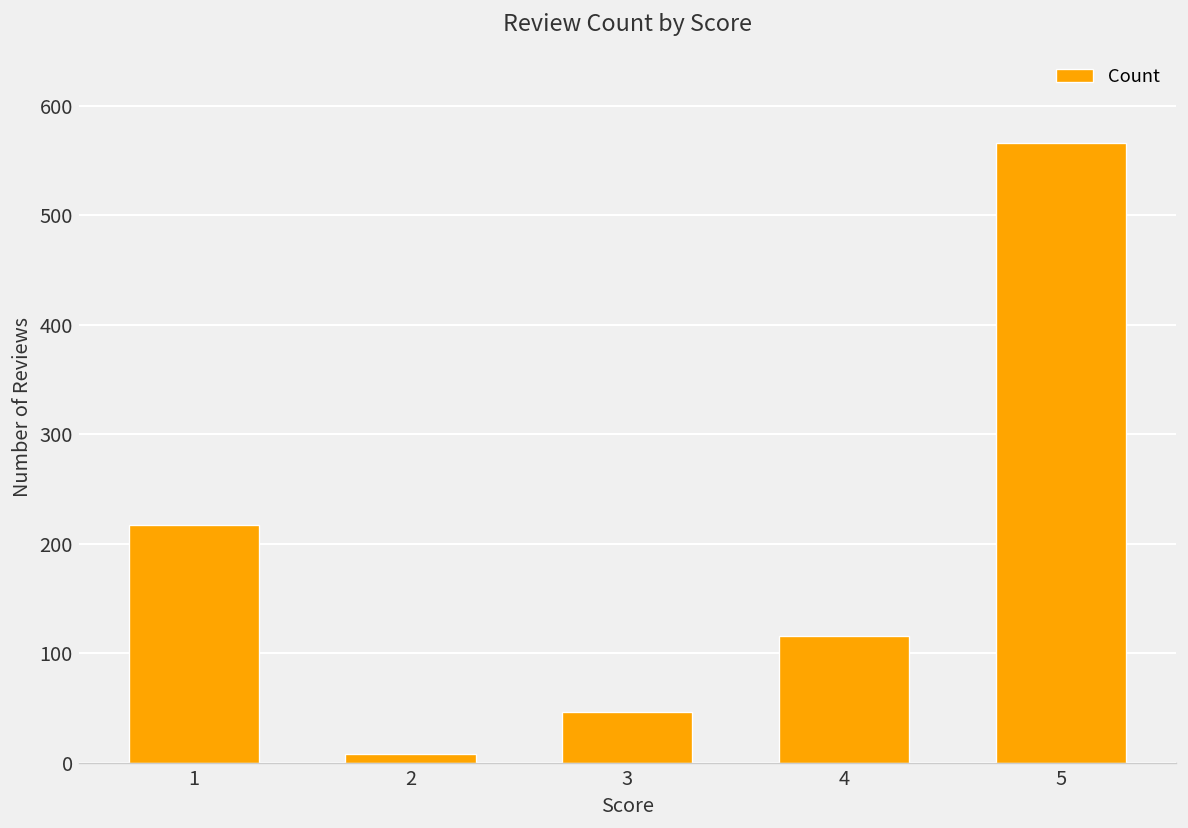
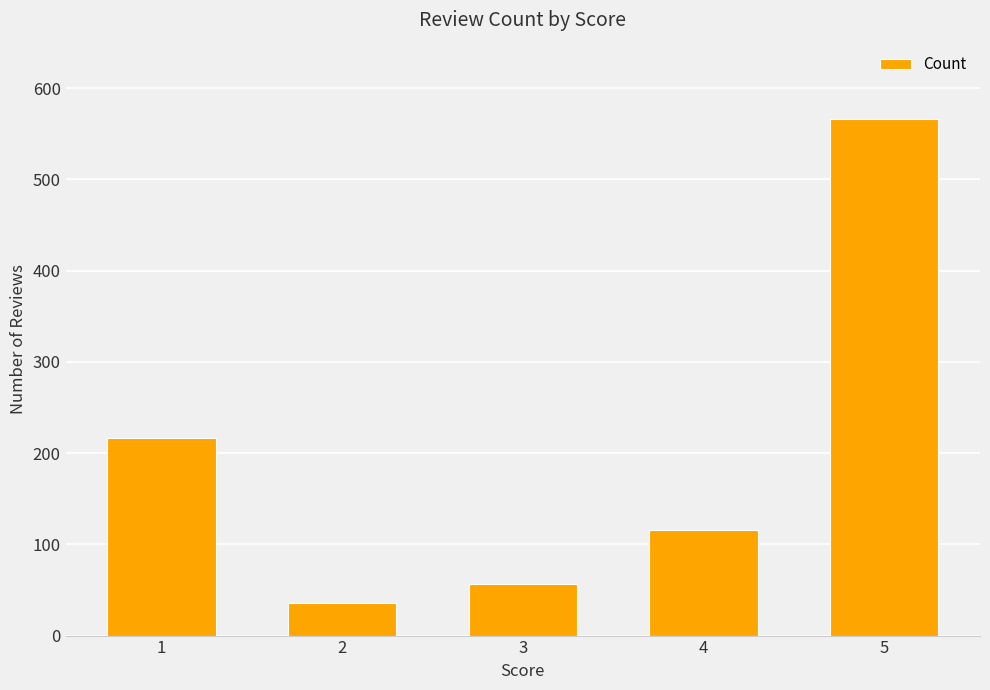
  {
    "1": 220,
-   "2": 10,
-   "3": 50,
+   "2": 40,
+   "3": 60,
    "4": 120,
    "5": 570
  }
